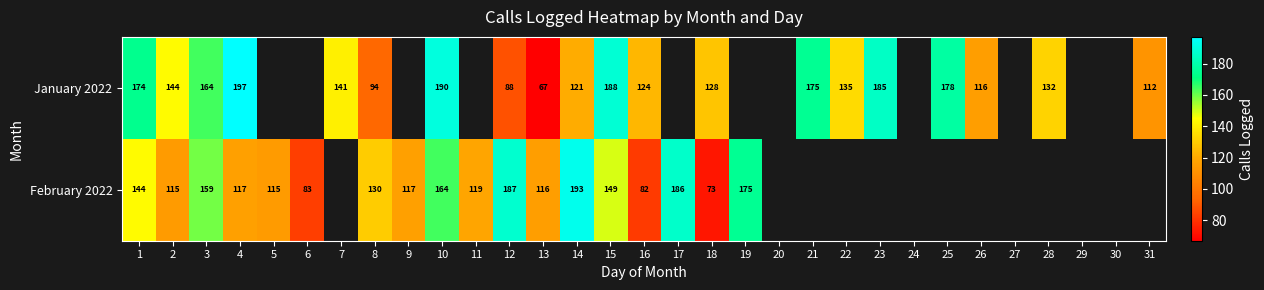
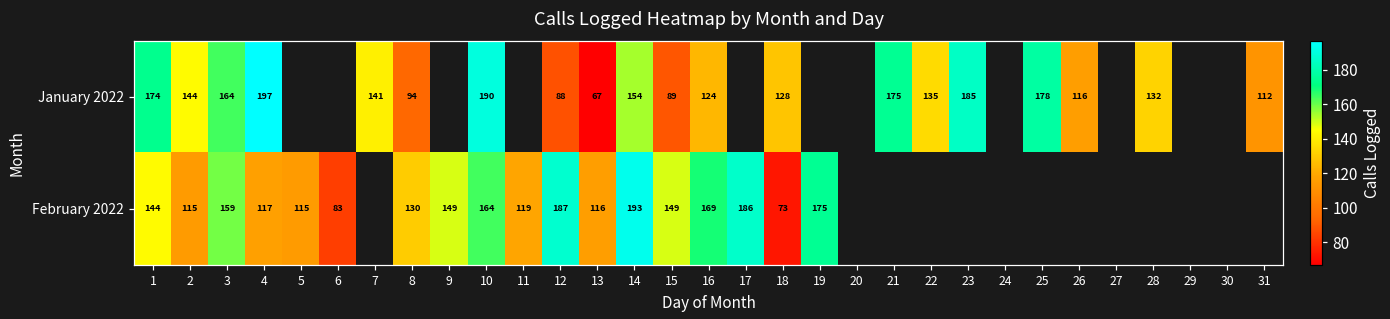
  {
    "January 2022": {
      "1": 174,
      "2": 144,
      "3": 164,
      "4": 197,
      "7": 141,
      "8": 94,
      "10": 190,
      "12": 88,
      "13": 67,
-     "14": 121,
-     "15": 188,
+     "14": 154,
+     "15": 89,
      "16": 124,
      "18": 128,
      "21": 175,
      "22": 135,
      "23": 185,
      "25": 178,
      "26": 116,
      "28": 132,
      "31": 112
    },
    "February 2022": {
      "1": 144,
      "2": 115,
      "3": 159,
      "4": 117,
      "5": 115,
      "6": 83,
      "8": 130,
-     "9": 117,
+     "9": 149,
      "10": 164,
      "11": 119,
      "12": 187,
      "13": 116,
      "14": 193,
      "15": 149,
-     "16": 82,
+     "16": 169,
      "17": 186,
      "18": 73,
      "19": 175
    }
  }
